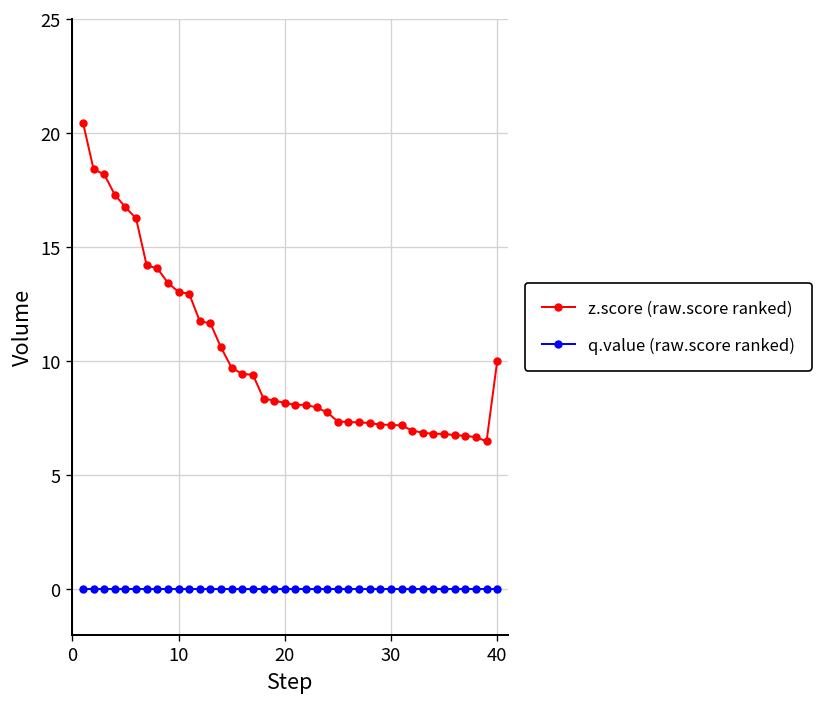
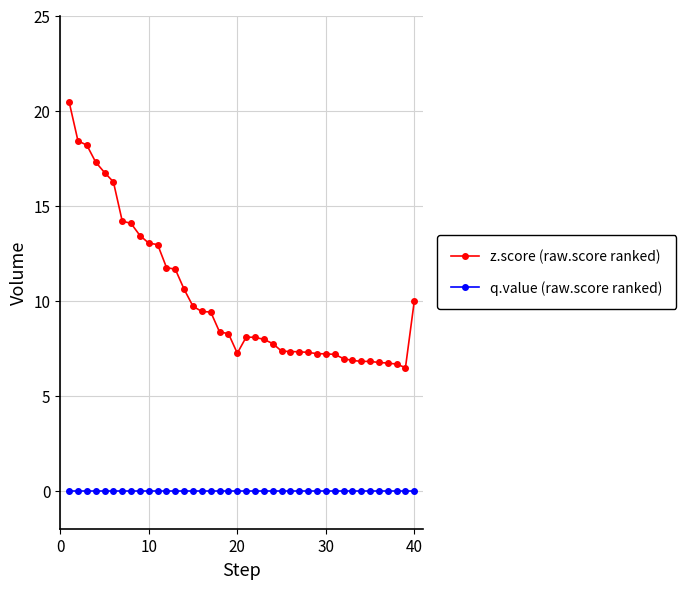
  {
    "z.score (raw.score ranked)": {
      "10": 13.0,
-     "20": 8.2,
+     "20": 7.2,
      "30": 7.2,
      "40": 10.0
    },
    "q.value (raw.score ranked)": {
      "10": 0.0,
      "20": 0.0,
      "30": 0.0,
      "40": 0.0
    }
  }
